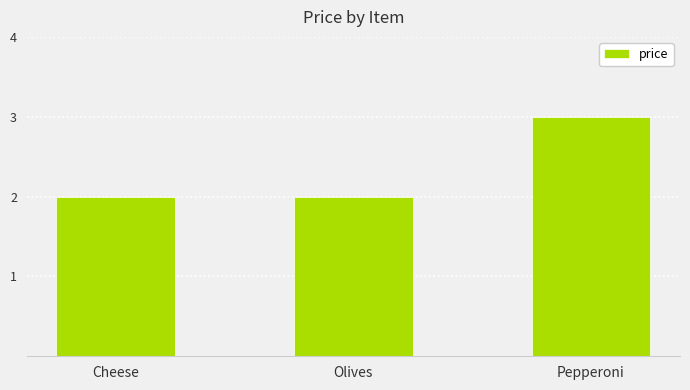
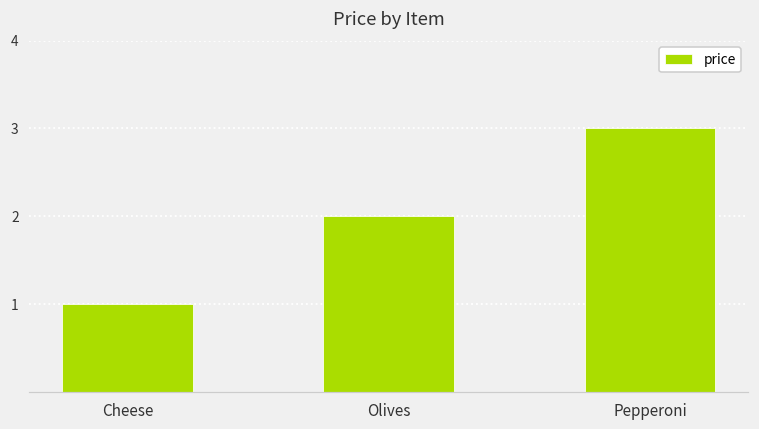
  {
-   "Cheese": 2,
+   "Cheese": 1,
    "Olives": 2,
    "Pepperoni": 3
  }
